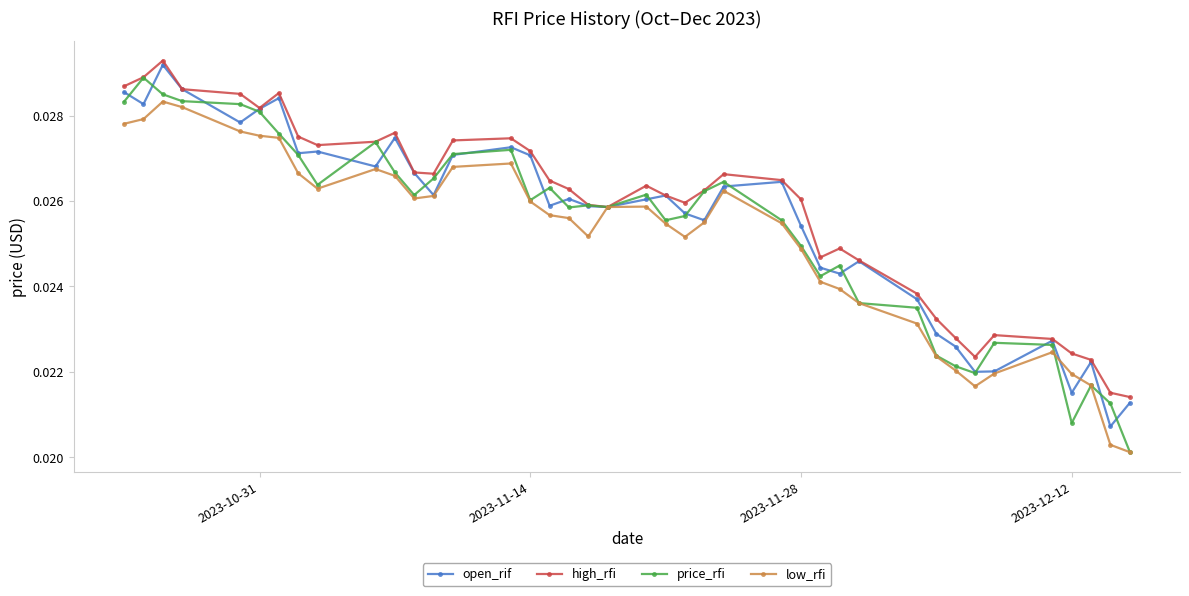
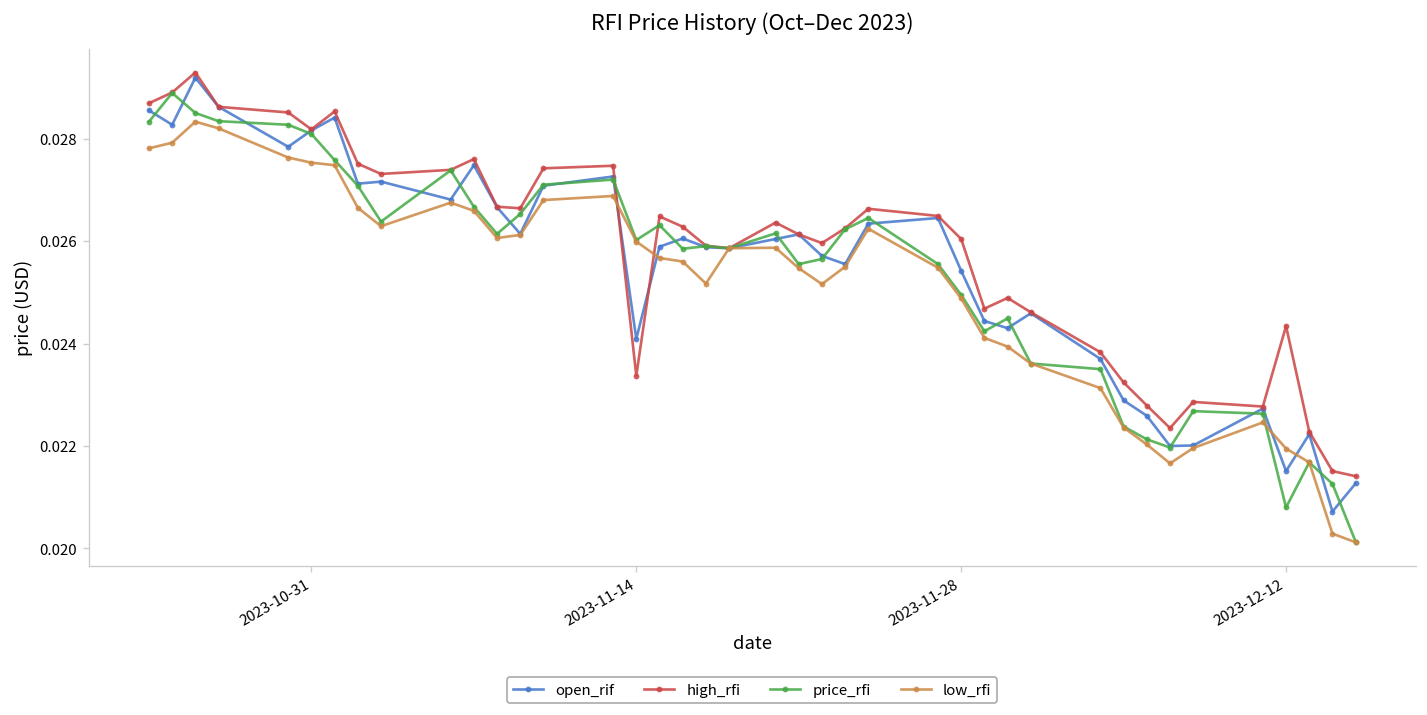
  {
    "open_rif": {
-     "2023-11-14": 0.0271,
+     "2023-11-14": 0.0241,
      "2023-11-28": 0.0254,
      "2023-12-12": 0.0215
    },
    "high_rfi": {
-     "2023-11-14": 0.0272,
+     "2023-11-14": 0.0234,
      "2023-11-28": 0.0260,
-     "2023-12-12": 0.0224
+     "2023-12-12": 0.0243
    },
    "price_rfi": {
      "2023-10-31": 0.0281,
      "2023-11-28": 0.0250,
      "2023-12-12": 0.0208
    },
    "low_rfi": {
      "2023-10-31": 0.0275,
      "2023-11-28": 0.0249,
      "2023-12-12": 0.0220
    }
  }
